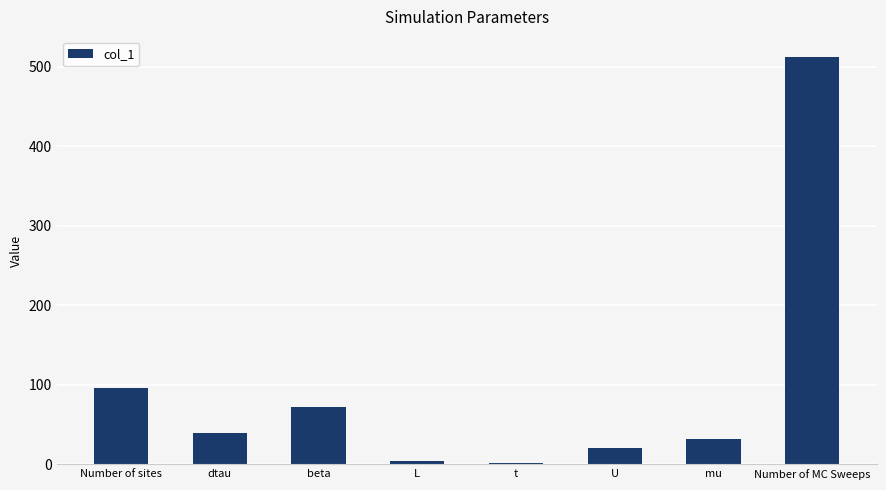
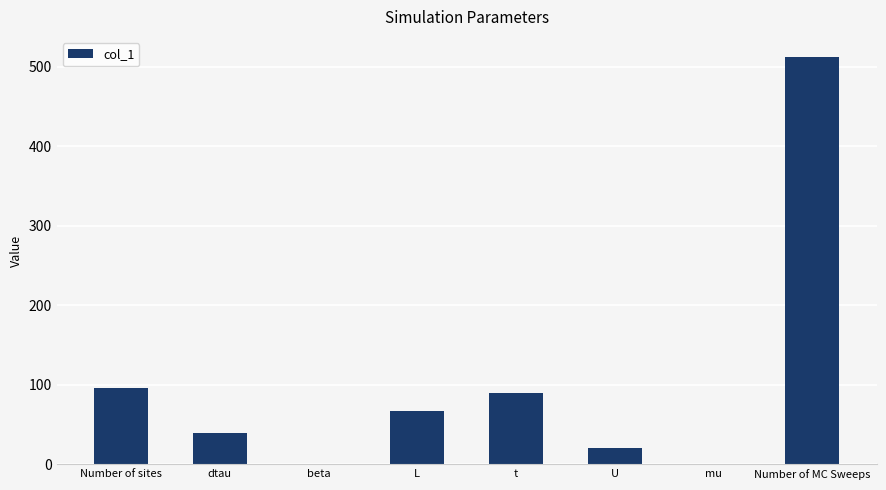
  {
    "Number of sites": 100,
    "dtau": 40,
-   "beta": 70,
-   "L": 0,
-   "t": 0,
+   "beta": 0,
+   "L": 70,
+   "t": 90,
    "U": 20,
-   "mu": 30,
+   "mu": 0,
    "Number of MC Sweeps": 510
  }
